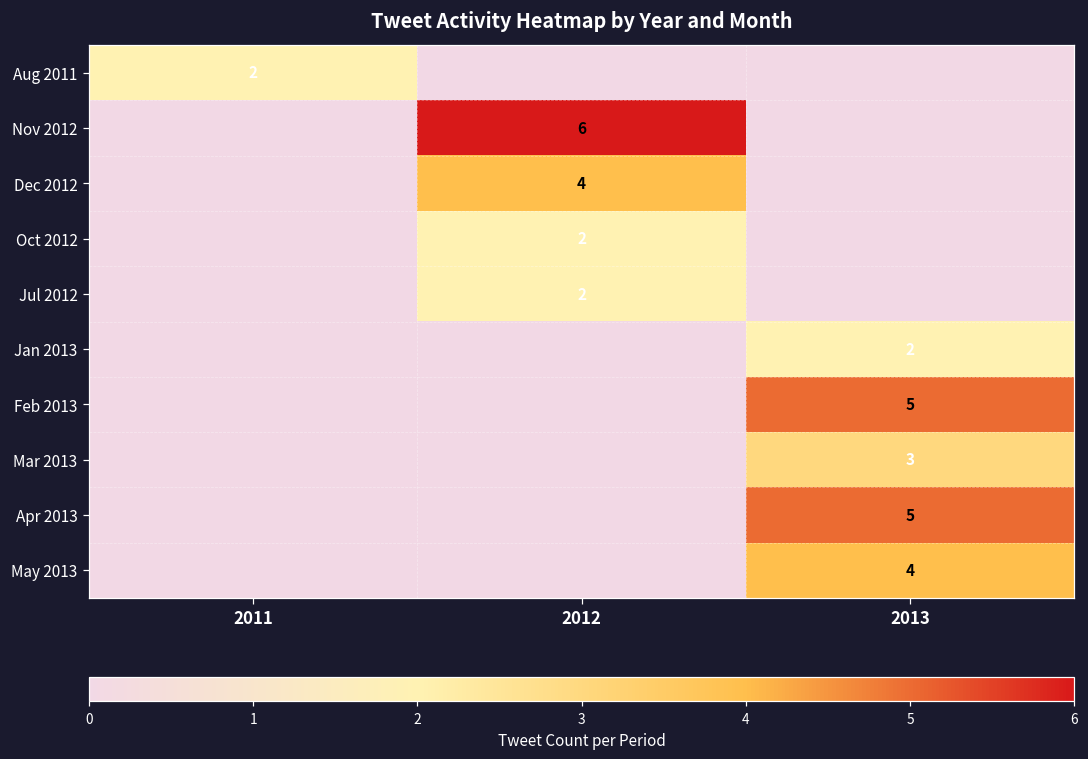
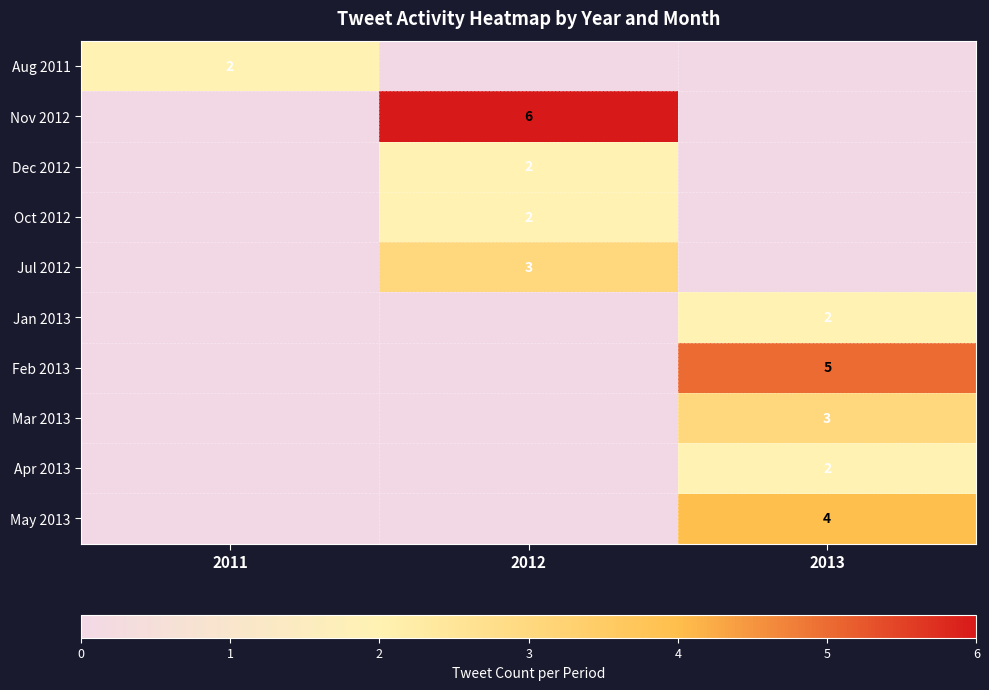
  {
    "Aug 2011": {
      "2011": 2
    },
    "Nov 2012": {
      "2012": 6
    },
    "Dec 2012": {
-     "2012": 4
+     "2012": 2
    },
    "Oct 2012": {
      "2012": 2
    },
    "Jul 2012": {
-     "2012": 2
+     "2012": 3
    },
    "Jan 2013": {
      "2013": 2
    },
    "Feb 2013": {
      "2013": 5
    },
    "Mar 2013": {
      "2013": 3
    },
    "Apr 2013": {
-     "2013": 5
+     "2013": 2
    },
    "May 2013": {
      "2013": 4
    }
  }
